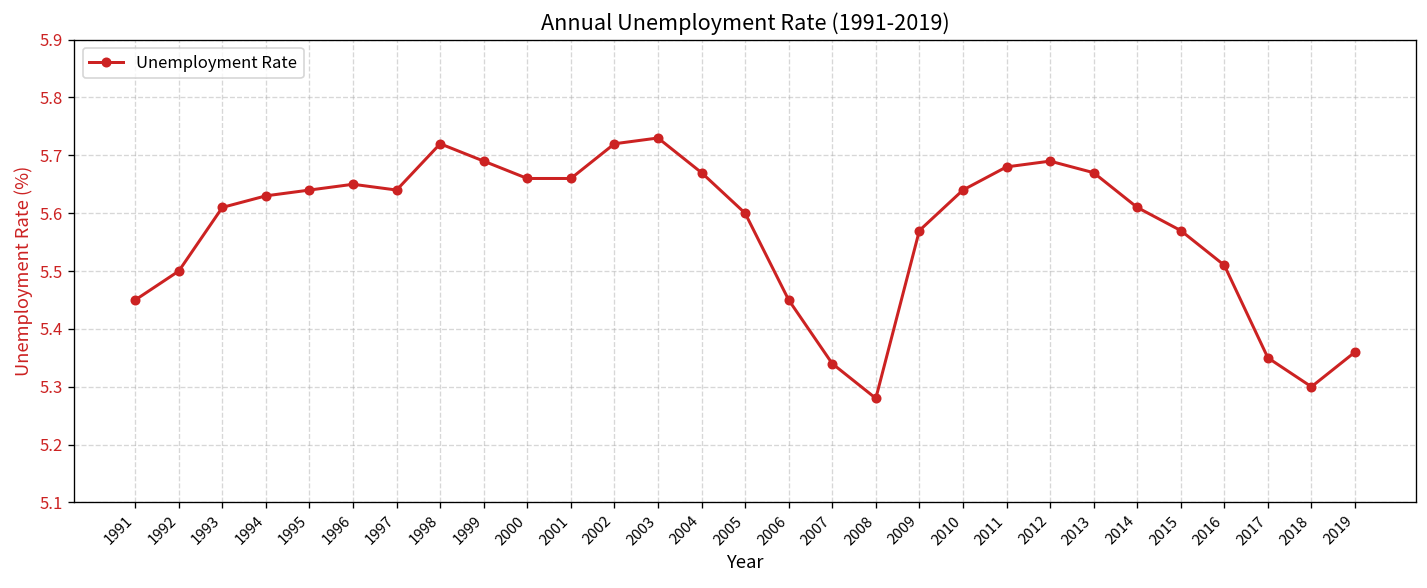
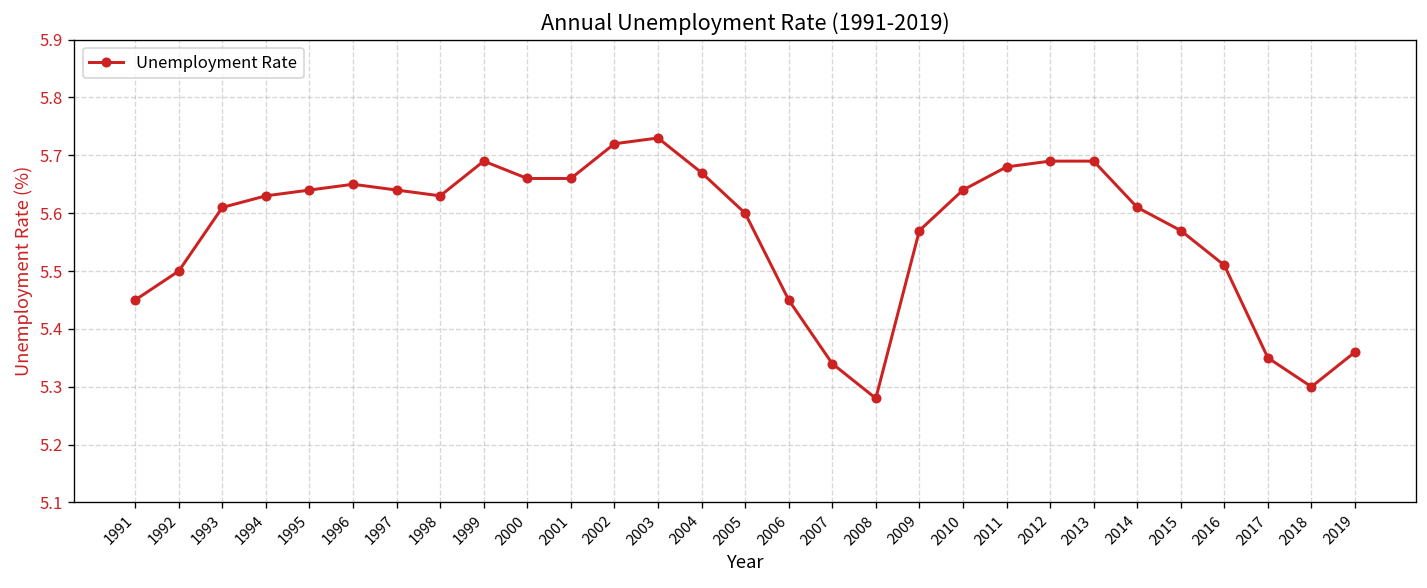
  {
    "1991": 5.45,
    "1992": 5.50,
    "1993": 5.61,
    "1994": 5.63,
    "1995": 5.64,
    "1996": 5.65,
    "1997": 5.64,
-   "1998": 5.72,
+   "1998": 5.63,
    "1999": 5.69,
    "2000": 5.66,
    "2001": 5.66,
    "2002": 5.72,
    "2003": 5.73,
    "2004": 5.67,
    "2005": 5.60,
    "2006": 5.45,
    "2007": 5.34,
    "2008": 5.28,
    "2009": 5.57,
    "2010": 5.64,
    "2011": 5.68,
    "2012": 5.69,
-   "2013": 5.67,
+   "2013": 5.69,
    "2014": 5.61,
    "2015": 5.57,
    "2016": 5.51,
    "2017": 5.35,
    "2018": 5.30,
    "2019": 5.36
  }
